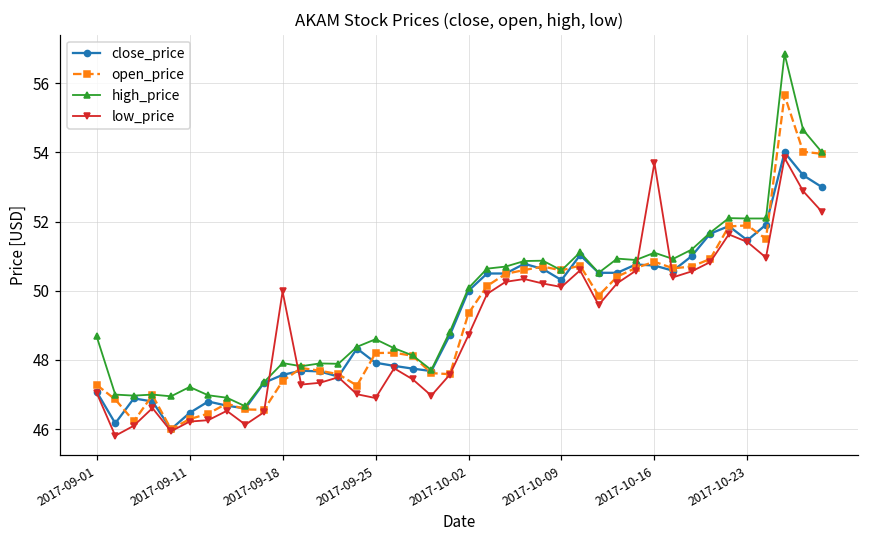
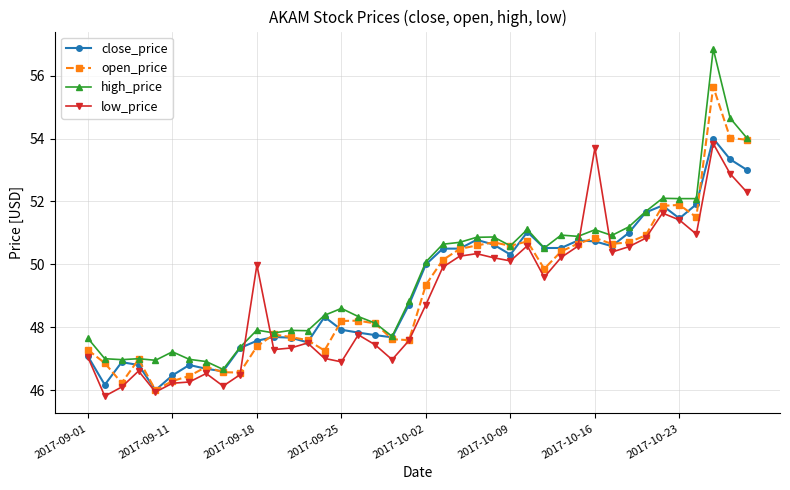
  {
    "close_price": {
      "2017-09-11": 46.5,
      "2017-09-18": 47.6,
      "2017-09-25": 47.9,
      "2017-10-02": 50.0,
      "2017-10-09": 50.3,
      "2017-10-16": 50.7
    },
    "open_price": {
      "2017-09-01": 47.3,
      "2017-09-18": 47.4,
      "2017-09-25": 48.2,
      "2017-10-02": 49.4,
      "2017-10-16": 50.8,
      "2017-10-23": 51.9
    },
    "high_price": {
-     "2017-09-01": 48.7,
+     "2017-09-01": 47.7,
      "2017-09-11": 47.2,
      "2017-09-18": 47.9,
      "2017-09-25": 48.6,
      "2017-10-02": 50.1,
      "2017-10-16": 51.1,
      "2017-10-23": 52.1
    },
    "low_price": {
      "2017-09-18": 50.0,
      "2017-09-25": 46.9,
      "2017-10-02": 48.7,
      "2017-10-09": 50.1,
      "2017-10-16": 53.7
    }
  }
